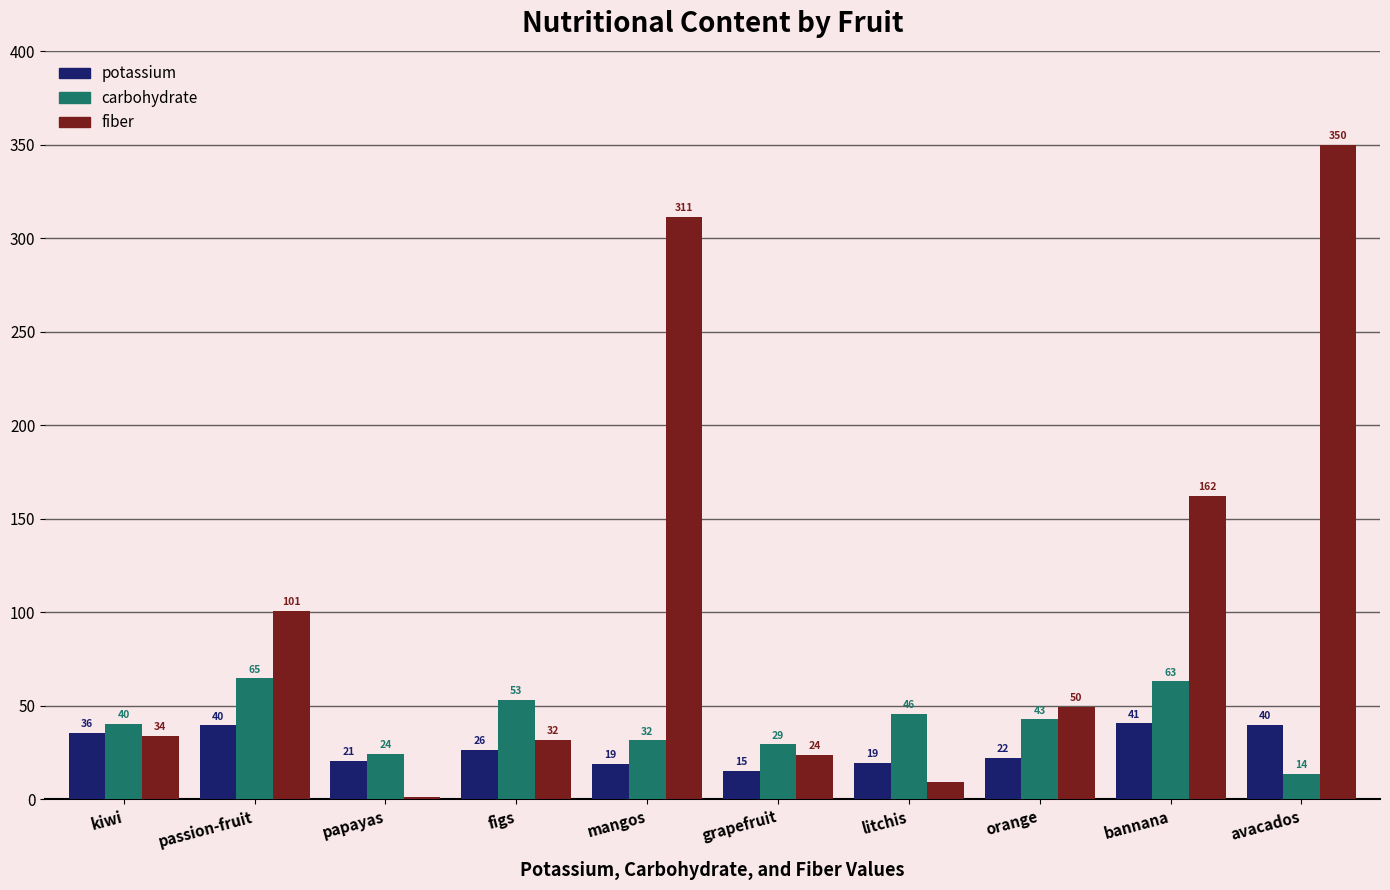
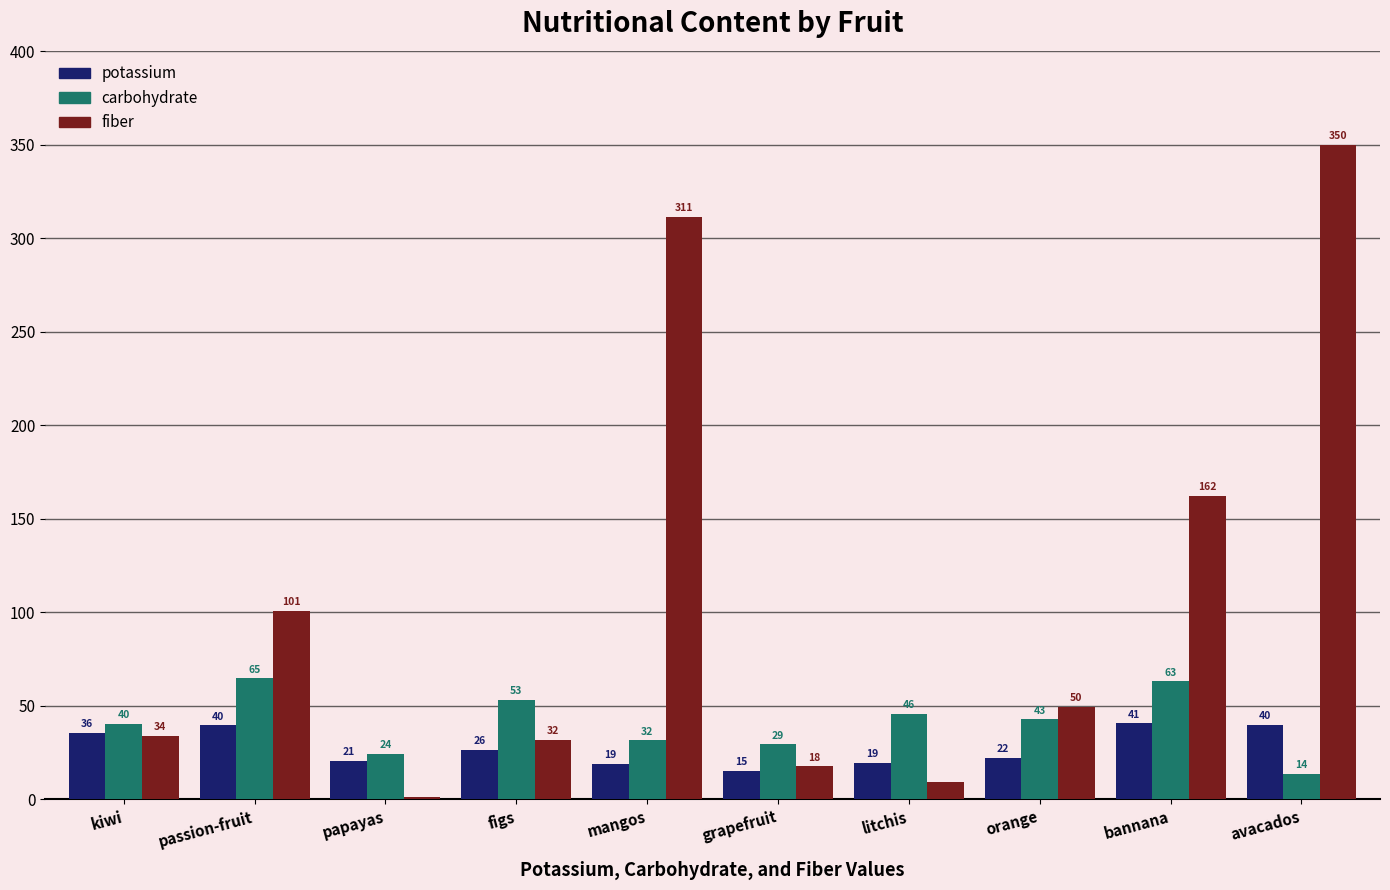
  {
    "potassium": {
      "kiwi": 36,
      "passion-fruit": 40,
      "papayas": 21,
      "figs": 26,
      "mangos": 19,
      "grapefruit": 15,
      "litchis": 19,
      "orange": 22,
      "bannana": 41,
      "avacados": 40
    },
    "carbohydrate": {
      "kiwi": 40,
      "passion-fruit": 65,
      "papayas": 24,
      "figs": 53,
      "mangos": 32,
      "grapefruit": 29,
      "litchis": 46,
      "orange": 43,
      "bannana": 63,
      "avacados": 14
    },
    "fiber": {
      "kiwi": 34,
      "passion-fruit": 101,
      "figs": 32,
      "mangos": 311,
-     "grapefruit": 24,
+     "grapefruit": 18,
      "orange": 50,
      "bannana": 162,
      "avacados": 350
    }
  }
